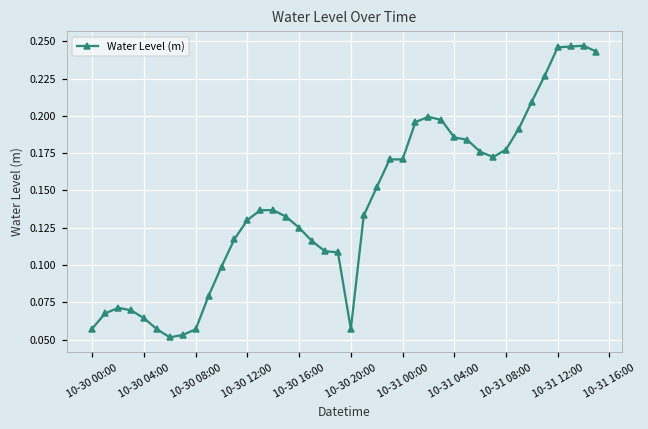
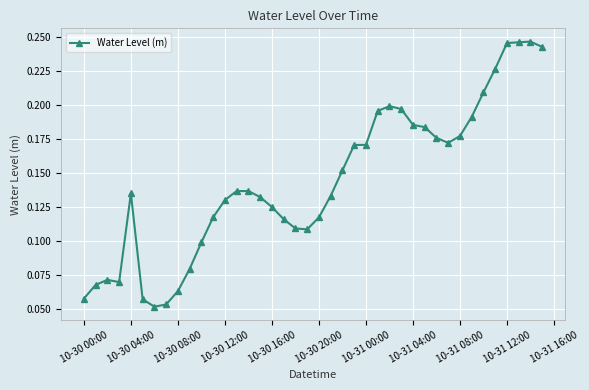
  {
    "10-30 00:00": 0.057,
-   "10-30 04:00": 0.064,
-   "10-30 08:00": 0.057,
+   "10-30 04:00": 0.135,
+   "10-30 08:00": 0.063,
    "10-30 12:00": 0.130,
    "10-30 16:00": 0.125,
-   "10-30 20:00": 0.057,
+   "10-30 20:00": 0.117,
    "10-31 00:00": 0.171,
    "10-31 04:00": 0.186,
    "10-31 08:00": 0.177,
    "10-31 12:00": 0.246
  }
